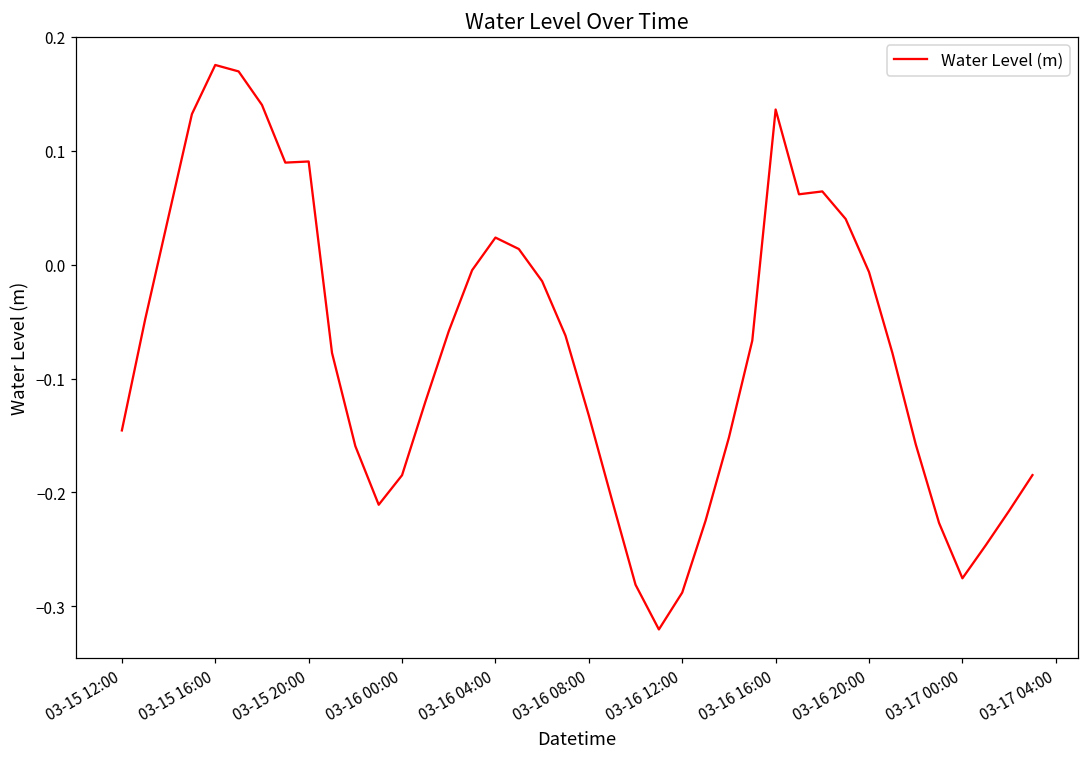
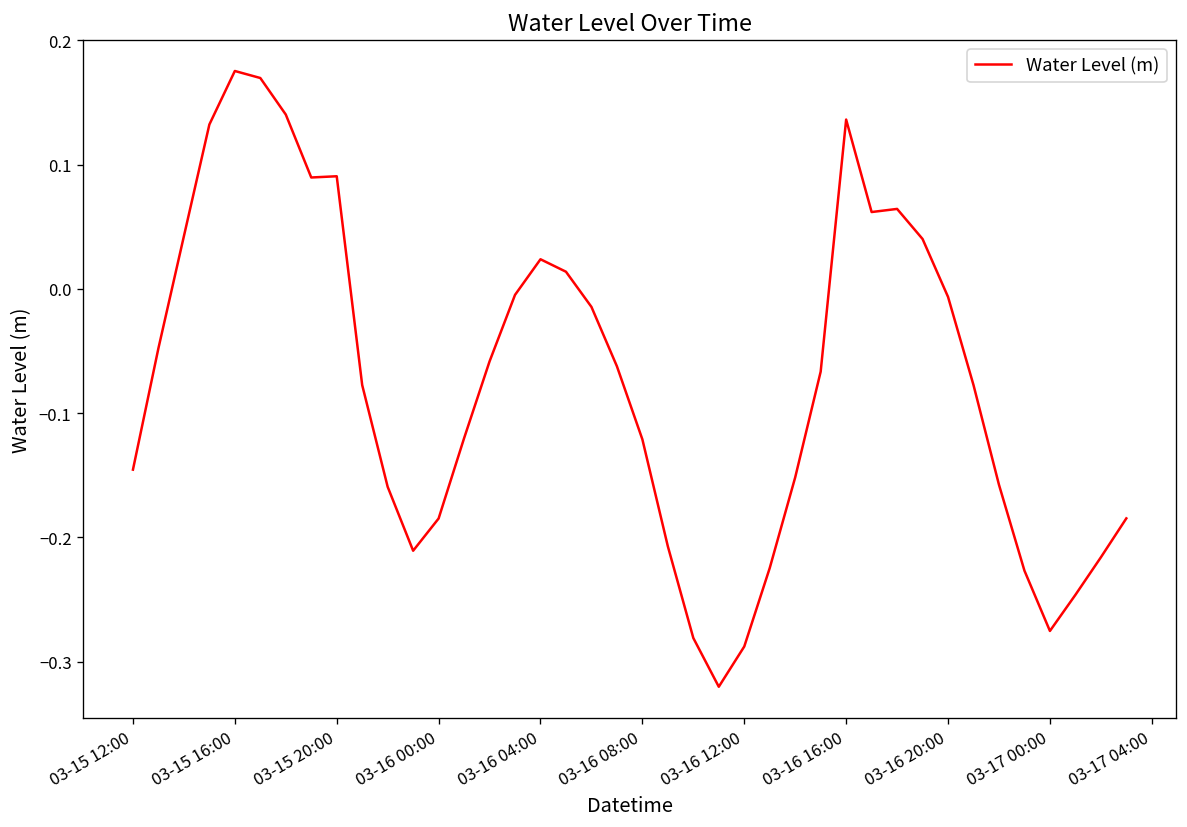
  {
    "03-15 12:00": -0.145,
    "03-15 16:00": 0.175,
    "03-15 20:00": 0.091,
    "03-16 00:00": -0.185,
    "03-16 04:00": 0.024,
-   "03-16 08:00": -0.132,
+   "03-16 08:00": -0.121,
    "03-16 12:00": -0.288,
    "03-16 16:00": 0.136,
    "03-16 20:00": -0.006,
    "03-17 00:00": -0.275
  }
